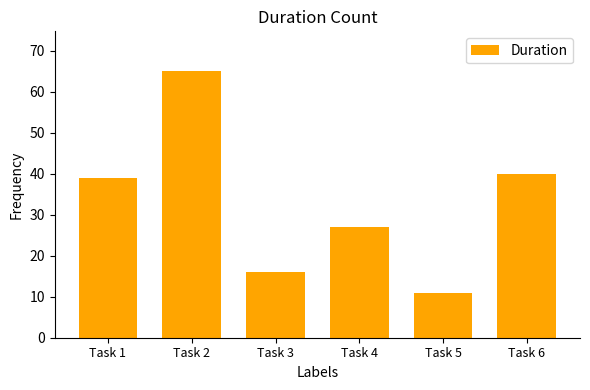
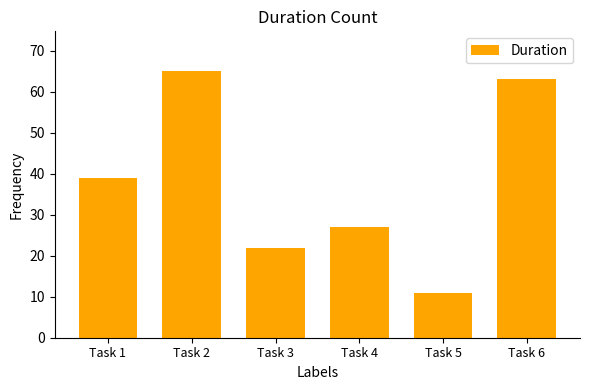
  {
    "Task 1": 39,
    "Task 2": 65,
-   "Task 3": 16,
+   "Task 3": 22,
    "Task 4": 27,
    "Task 5": 11,
-   "Task 6": 40
+   "Task 6": 63
  }
